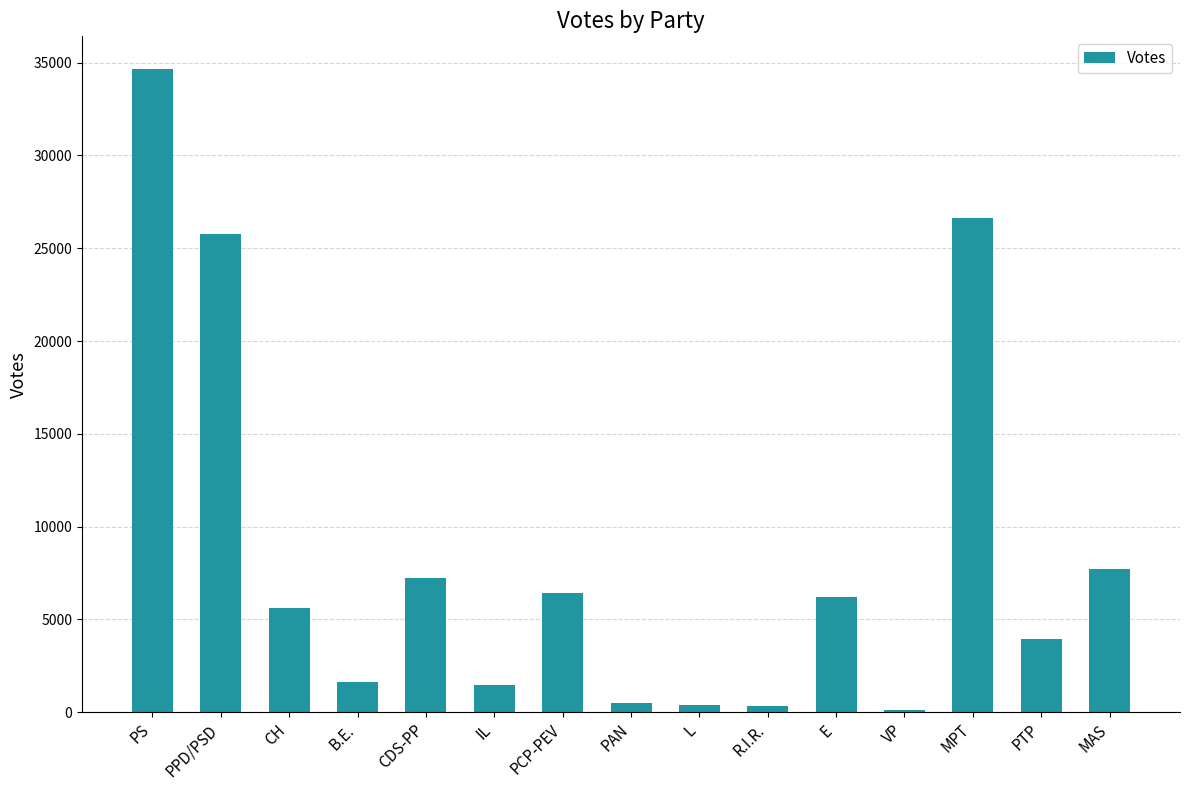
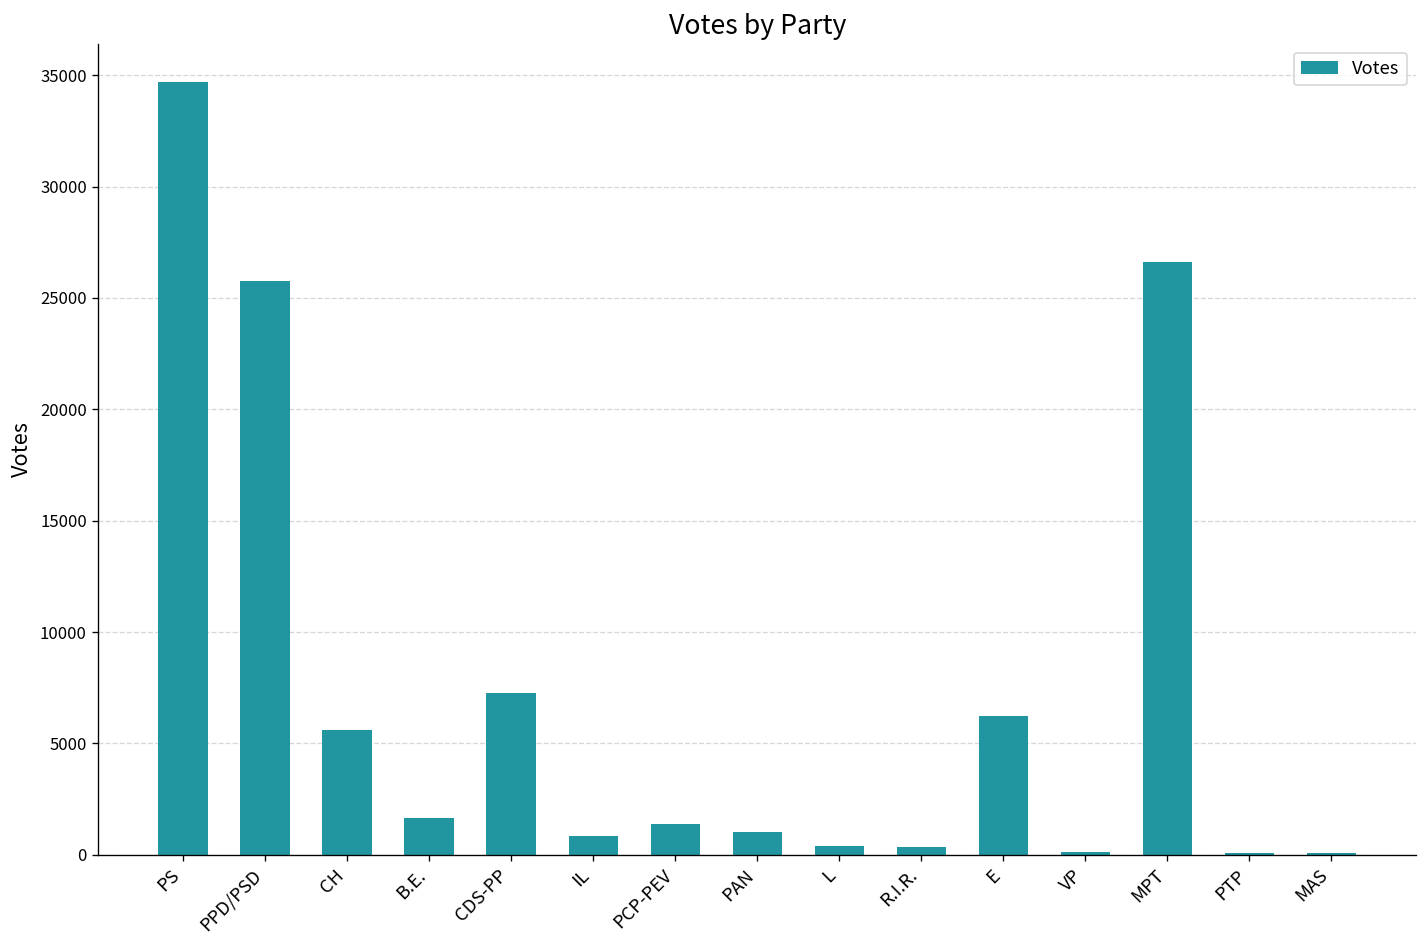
  {
    "PS": 34700,
    "PPD/PSD": 25800,
    "CH": 5600,
    "B.E.": 1700,
    "CDS-PP": 7300,
-   "IL": 1500,
-   "PCP-PEV": 6400,
-   "PAN": 500,
+   "IL": 800,
+   "PCP-PEV": 1400,
+   "PAN": 1000,
    "L": 400,
    "R.I.R.": 300,
    "E": 6200,
    "MPT": 26600,
-   "PTP": 4000,
-   "MAS": 7700
+   "PTP": 100,
+   "MAS": 100
  }
